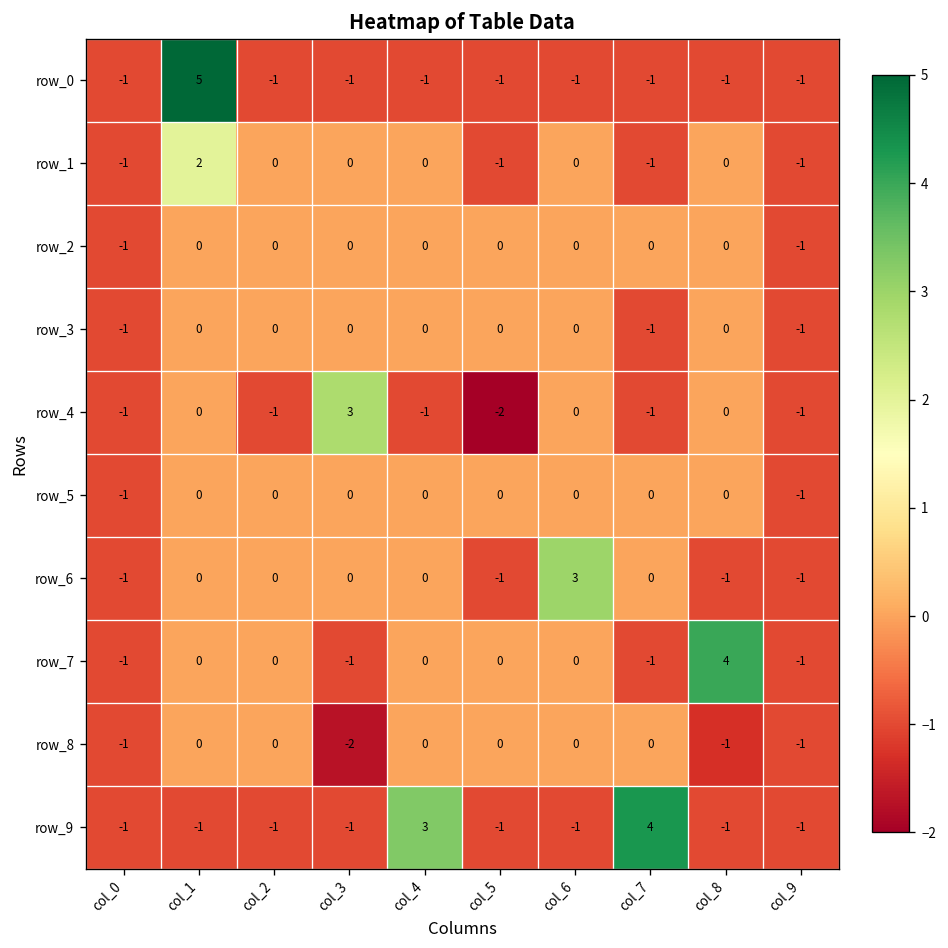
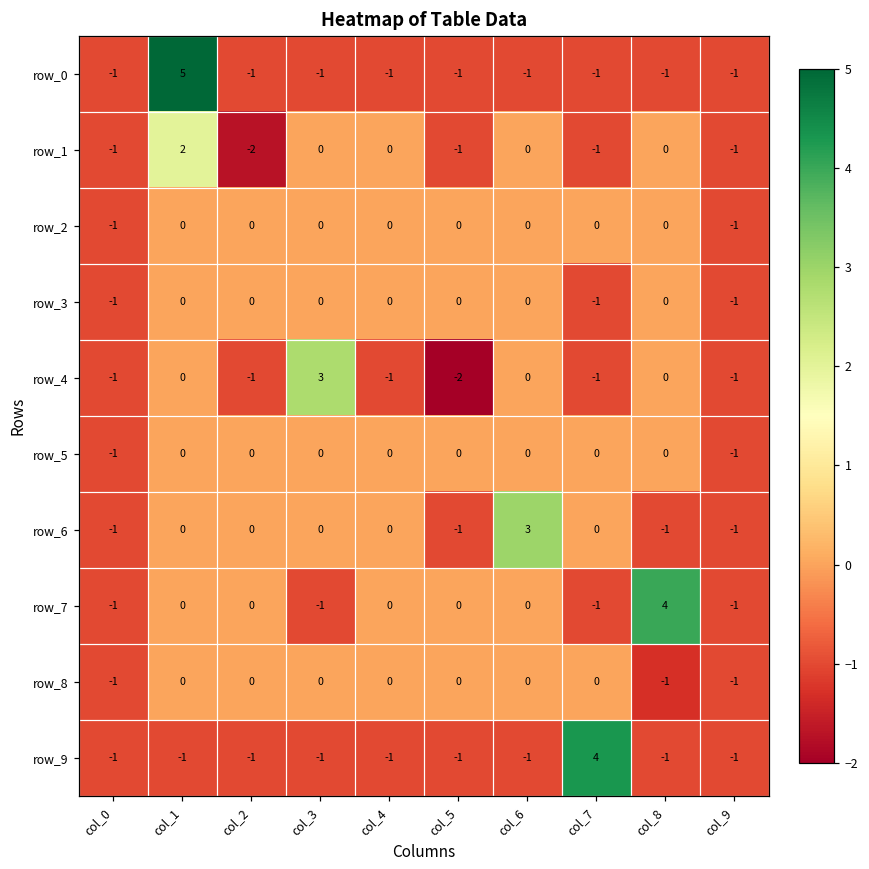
  {
    "row_0": {
      "col_0": -1,
      "col_1": 5,
      "col_2": -1,
      "col_3": -1,
      "col_4": -1,
      "col_5": -1,
      "col_6": -1,
      "col_7": -1,
      "col_8": -1,
      "col_9": -1
    },
    "row_1": {
      "col_0": -1,
      "col_1": 2,
-     "col_2": 0,
+     "col_2": -2,
      "col_3": 0,
      "col_4": 0,
      "col_5": -1,
      "col_6": 0,
      "col_7": -1,
      "col_8": 0,
      "col_9": -1
    },
    "row_2": {
      "col_0": -1,
      "col_1": 0,
      "col_2": 0,
      "col_3": 0,
      "col_4": 0,
      "col_5": 0,
      "col_6": 0,
      "col_7": 0,
      "col_8": 0,
      "col_9": -1
    },
    "row_3": {
      "col_0": -1,
      "col_1": 0,
      "col_2": 0,
      "col_3": 0,
      "col_4": 0,
      "col_5": 0,
      "col_6": 0,
      "col_7": -1,
      "col_8": 0,
      "col_9": -1
    },
    "row_4": {
      "col_0": -1,
      "col_1": 0,
      "col_2": -1,
      "col_3": 3,
      "col_4": -1,
      "col_5": -2,
      "col_6": 0,
      "col_7": -1,
      "col_8": 0,
      "col_9": -1
    },
    "row_5": {
      "col_0": -1,
      "col_1": 0,
      "col_2": 0,
      "col_3": 0,
      "col_4": 0,
      "col_5": 0,
      "col_6": 0,
      "col_7": 0,
      "col_8": 0,
      "col_9": -1
    },
    "row_6": {
      "col_0": -1,
      "col_1": 0,
      "col_2": 0,
      "col_3": 0,
      "col_4": 0,
      "col_5": -1,
      "col_6": 3,
      "col_7": 0,
      "col_8": -1,
      "col_9": -1
    },
    "row_7": {
      "col_0": -1,
      "col_1": 0,
      "col_2": 0,
      "col_3": -1,
      "col_4": 0,
      "col_5": 0,
      "col_6": 0,
      "col_7": -1,
      "col_8": 4,
      "col_9": -1
    },
    "row_8": {
      "col_0": -1,
      "col_1": 0,
      "col_2": 0,
-     "col_3": -2,
+     "col_3": 0,
      "col_4": 0,
      "col_5": 0,
      "col_6": 0,
      "col_7": 0,
      "col_8": -1,
      "col_9": -1
    },
    "row_9": {
      "col_0": -1,
      "col_1": -1,
      "col_2": -1,
      "col_3": -1,
-     "col_4": 3,
+     "col_4": -1,
      "col_5": -1,
      "col_6": -1,
      "col_7": 4,
      "col_8": -1,
      "col_9": -1
    }
  }
